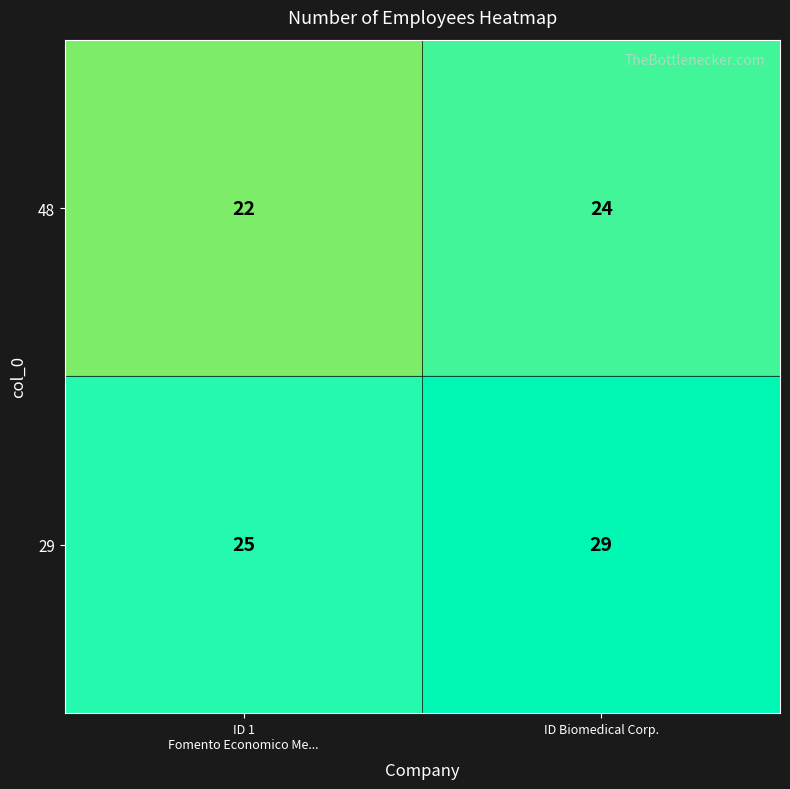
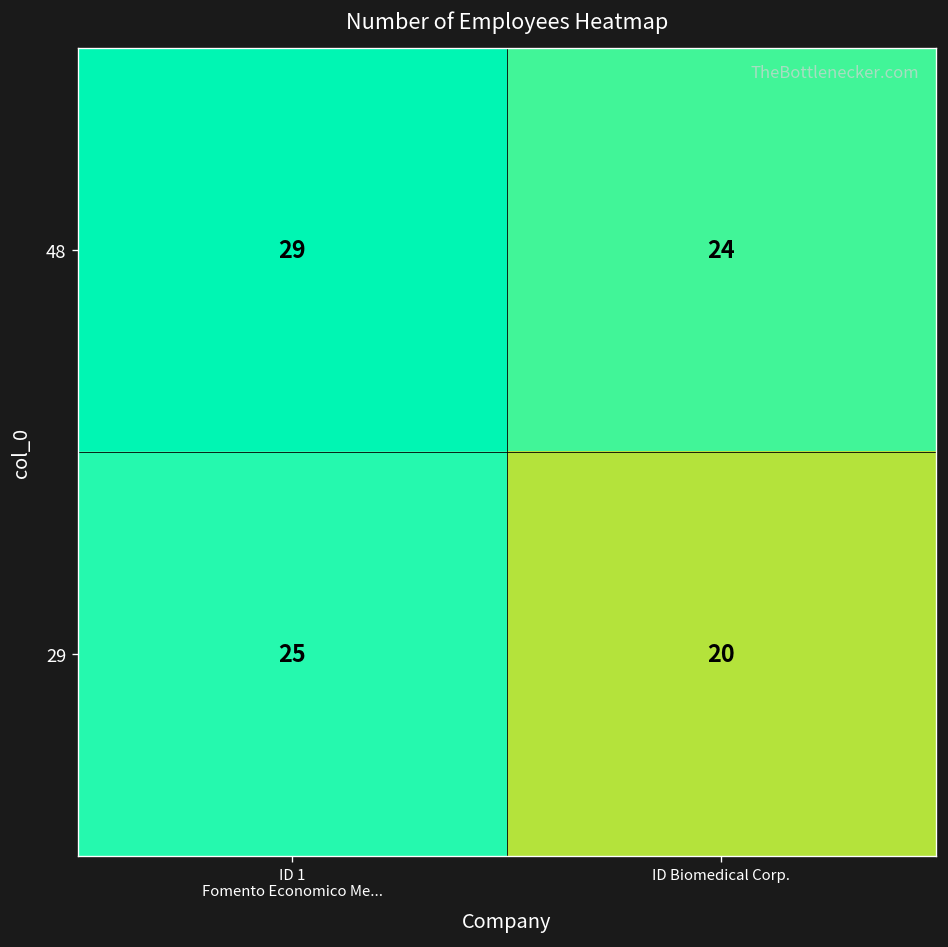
  {
    "48": {
-     "ID 1 Fomento Economico Me...": 22
+     "ID 1 Fomento Economico Me...": 29
    },
    "29": {
      "ID 1 Fomento Economico Me...": 25,
-     "ID Biomedical Corp.": 29
+     "ID Biomedical Corp.": 20
    }
  }
